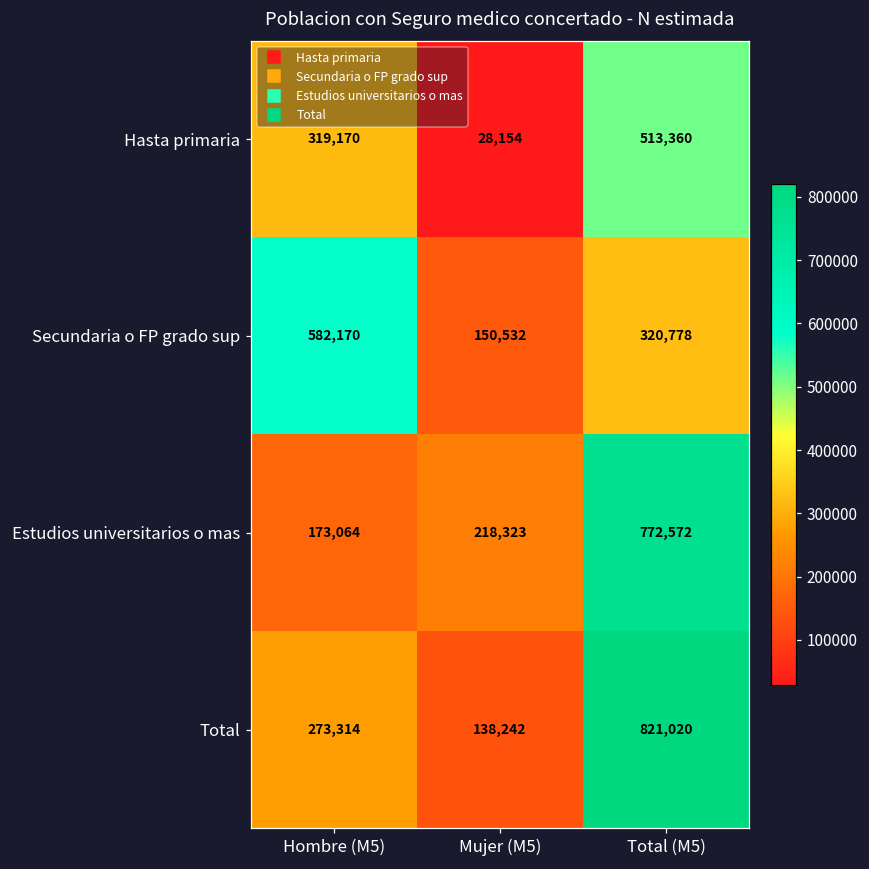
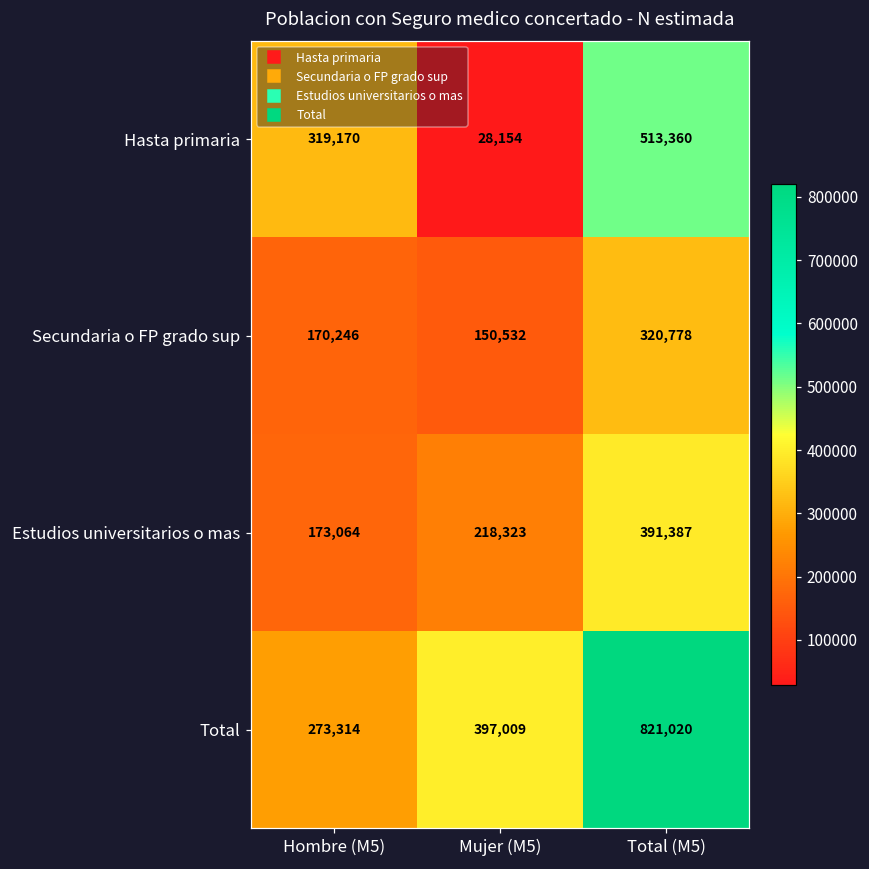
  {
    "Hasta primaria": {
      "Hombre (M5)": "319,170",
      "Mujer (M5)": "28,154",
      "Total (M5)": "513,360"
    },
    "Secundaria o FP grado sup": {
-     "Hombre (M5)": "582,170",
+     "Hombre (M5)": "170,246",
      "Mujer (M5)": "150,532",
      "Total (M5)": "320,778"
    },
    "Estudios universitarios o mas": {
      "Hombre (M5)": "173,064",
      "Mujer (M5)": "218,323",
-     "Total (M5)": "772,572"
+     "Total (M5)": "391,387"
    },
    "Total": {
      "Hombre (M5)": "273,314",
-     "Mujer (M5)": "138,242",
+     "Mujer (M5)": "397,009",
      "Total (M5)": "821,020"
    }
  }
